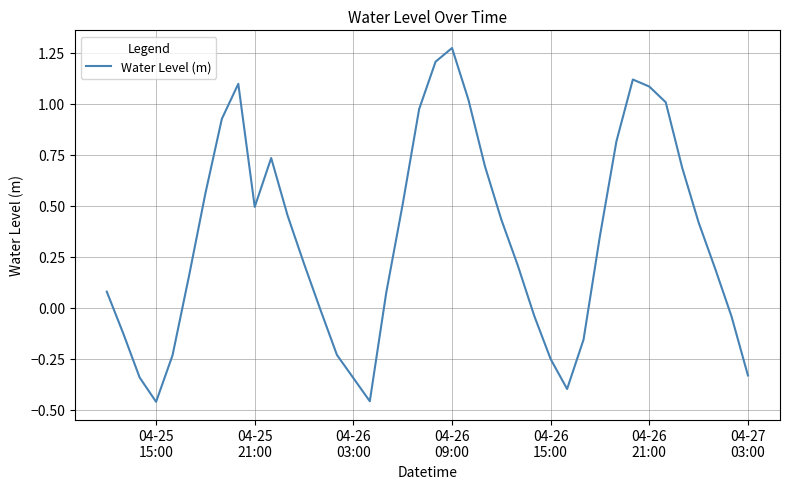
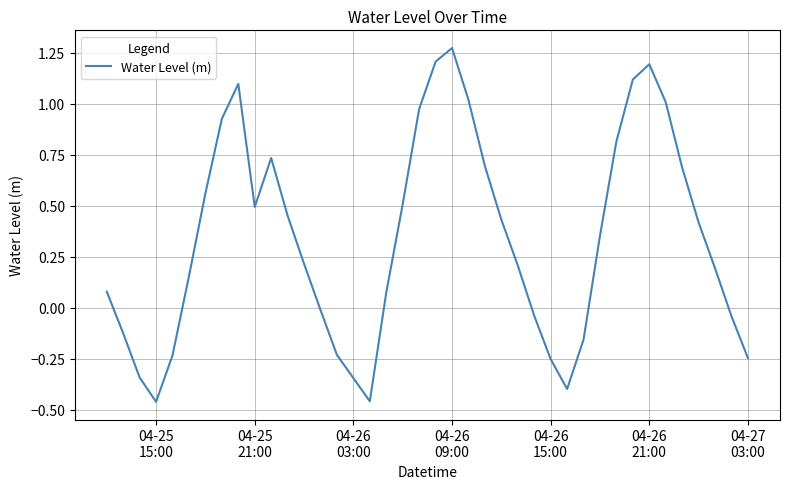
  {
    "04-25 15:00": -0.46,
    "04-25 21:00": 0.49,
    "04-26 03:00": -0.34,
    "04-26 09:00": 1.27,
    "04-26 15:00": -0.25,
-   "04-26 21:00": 1.08,
-   "04-27 03:00": -0.33
+   "04-26 21:00": 1.19,
+   "04-27 03:00": -0.25
  }
